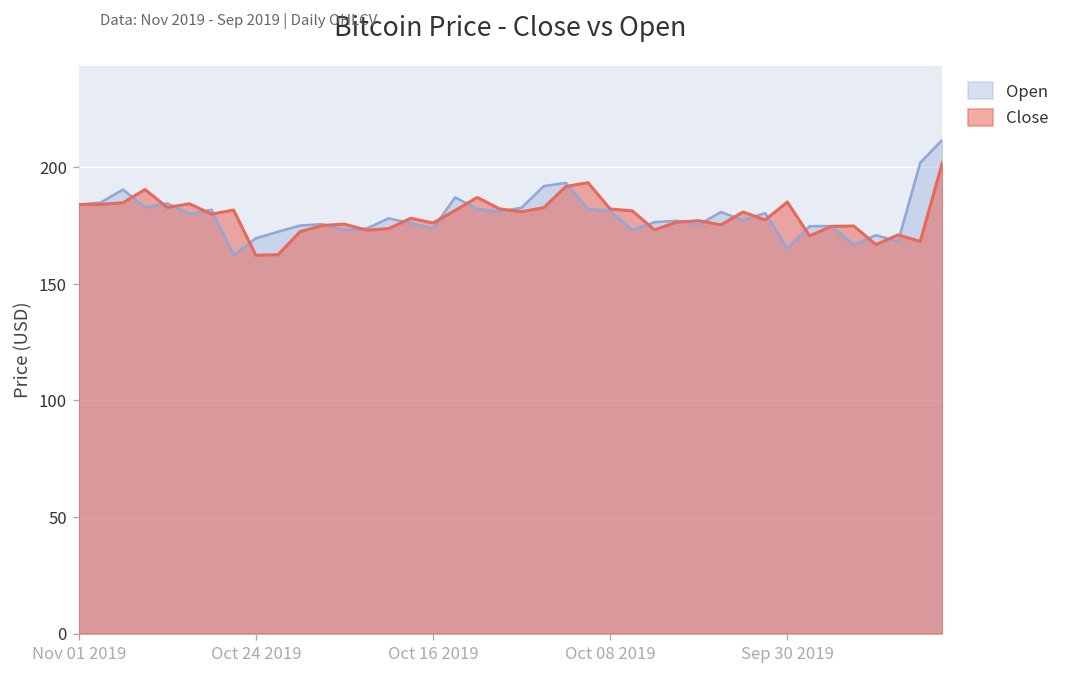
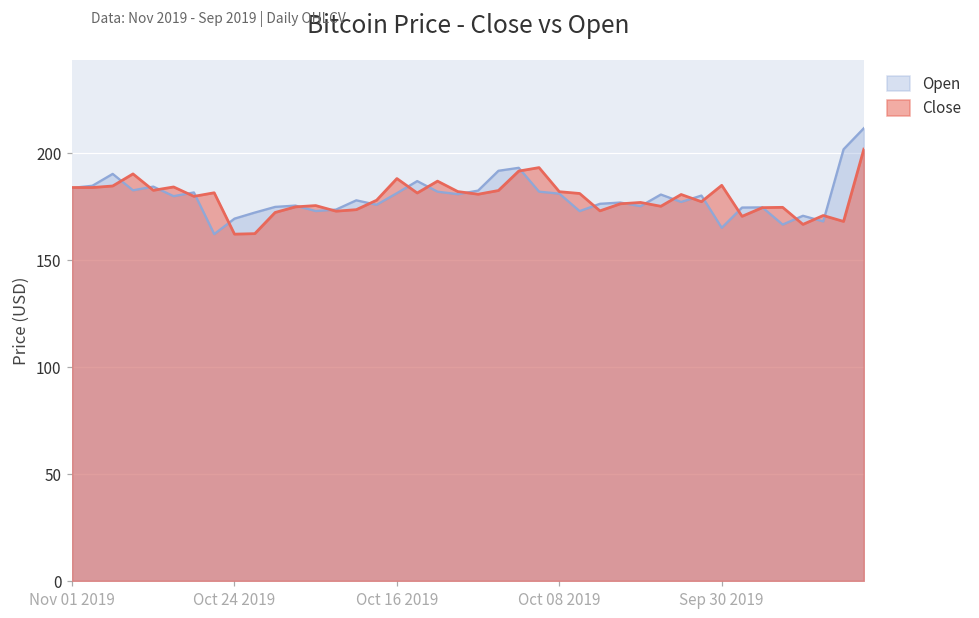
  {
    "Open": {
      "Oct 24 2019": 169,
-     "Oct 16 2019": 174,
+     "Oct 16 2019": 181,
      "Sep 30 2019": 165
    },
    "Close": {
      "Oct 24 2019": 162,
-     "Oct 16 2019": 176,
+     "Oct 16 2019": 188,
      "Sep 30 2019": 185
    }
  }
